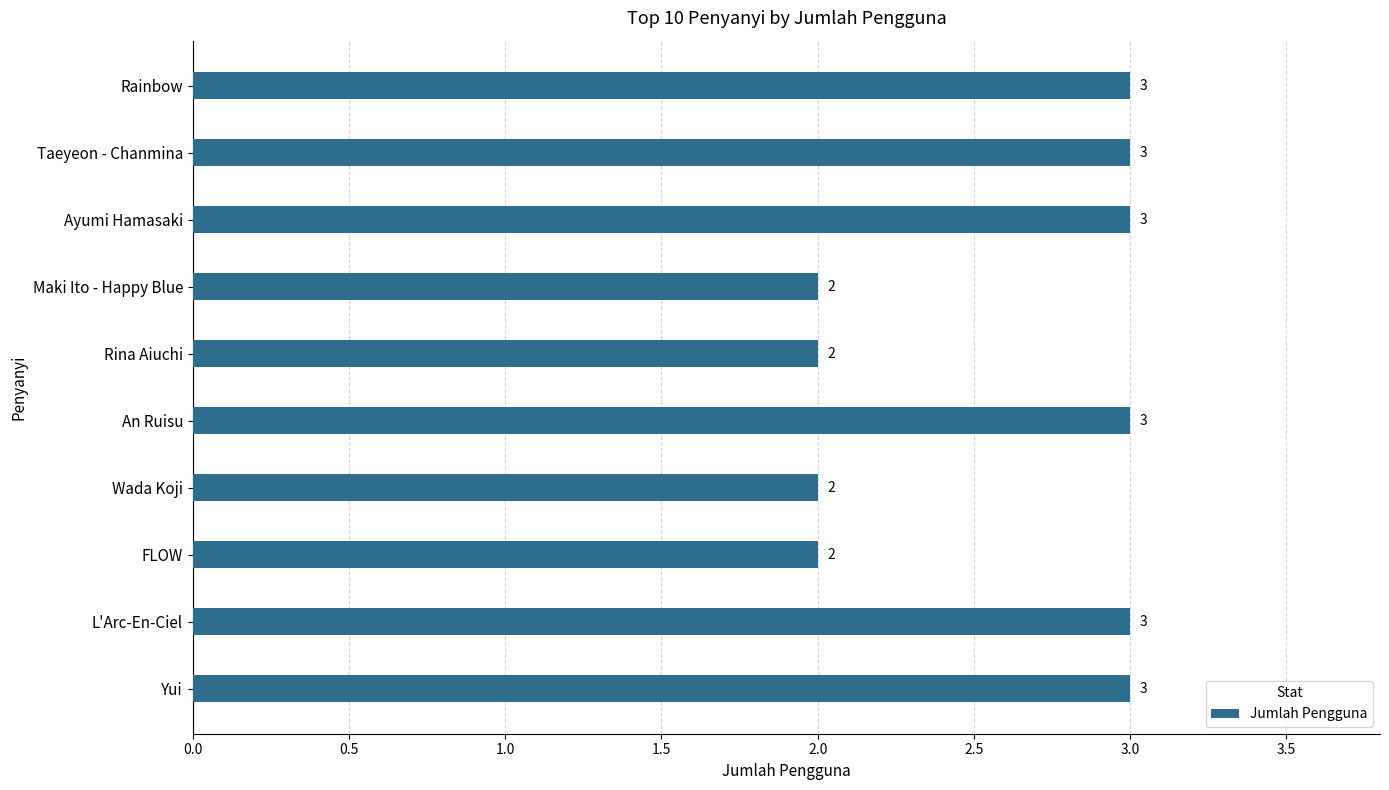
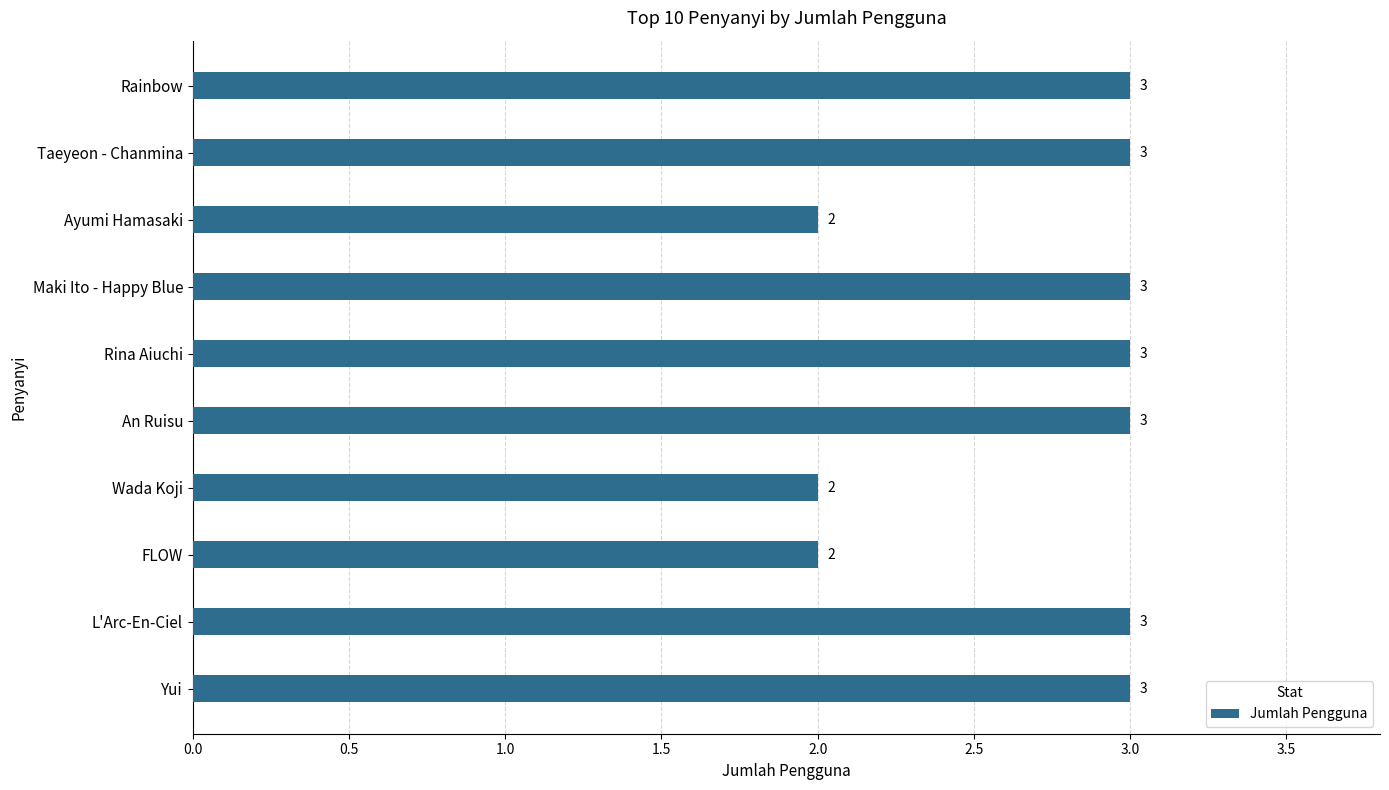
  {
    "Rainbow": 3,
    "Taeyeon - Chanmina": 3,
-   "Ayumi Hamasaki": 3,
-   "Maki Ito - Happy Blue": 2,
-   "Rina Aiuchi": 2,
+   "Ayumi Hamasaki": 2,
+   "Maki Ito - Happy Blue": 3,
+   "Rina Aiuchi": 3,
    "An Ruisu": 3,
    "Wada Koji": 2,
    "FLOW": 2,
    "L'Arc-En-Ciel": 3,
    "Yui": 3
  }
